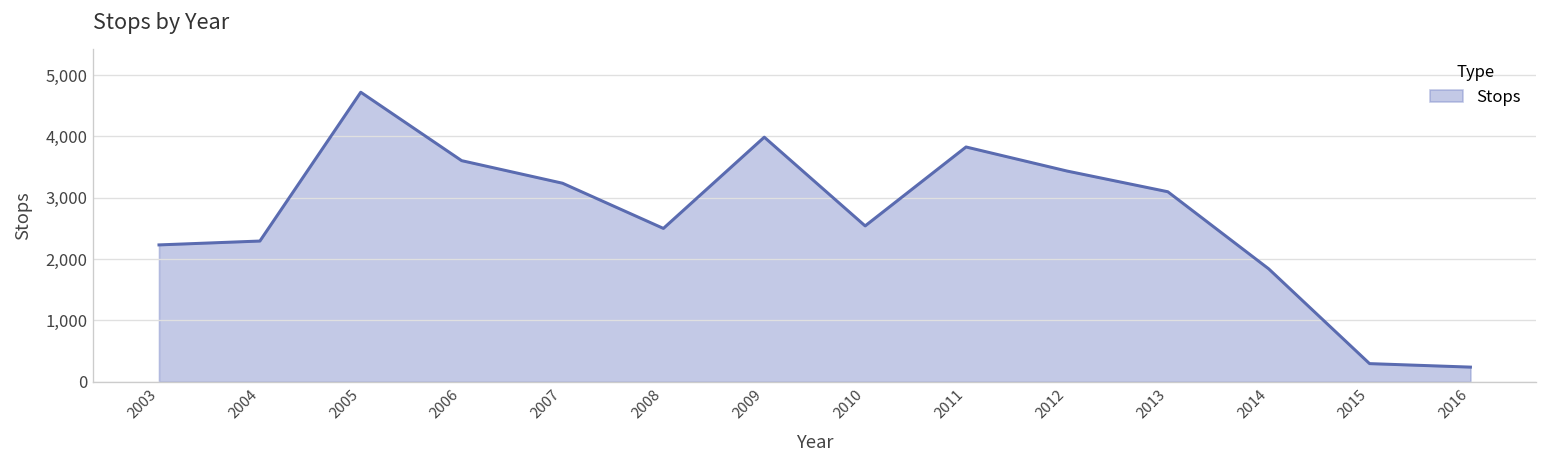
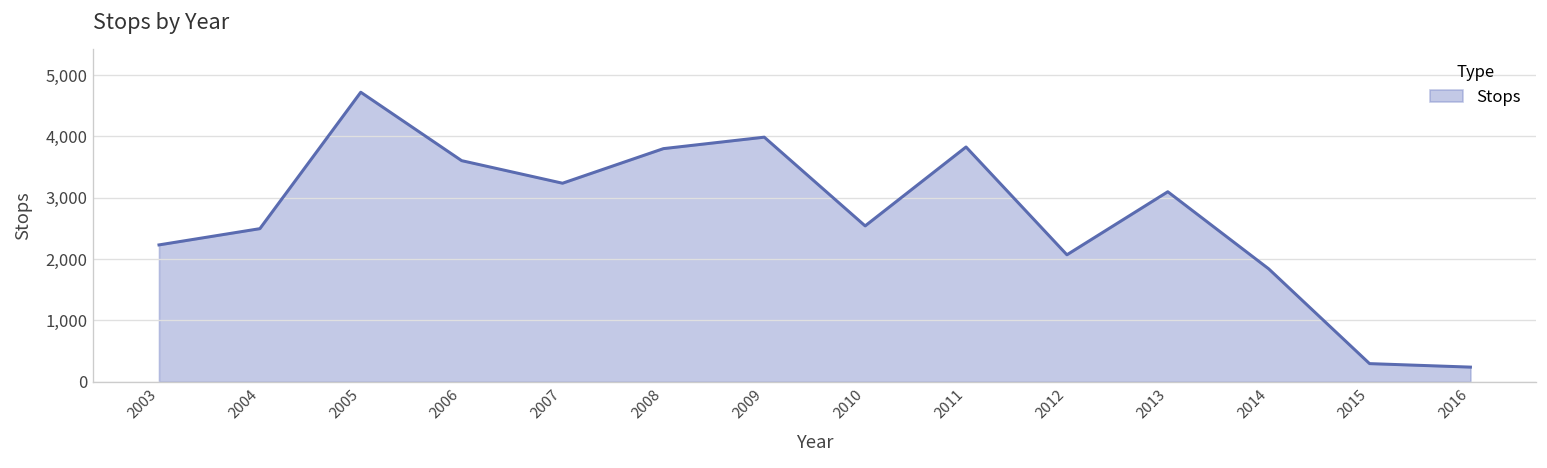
  {
    "2003": "2,200",
-   "2004": "2,300",
+   "2004": "2,500",
    "2005": "4,700",
    "2006": "3,600",
    "2007": "3,200",
-   "2008": "2,500",
+   "2008": "3,800",
    "2009": "4,000",
    "2010": "2,500",
    "2011": "3,800",
-   "2012": "3,400",
+   "2012": "2,100",
    "2013": "3,100",
    "2014": "1,800",
    "2015": "300",
    "2016": "200"
  }
